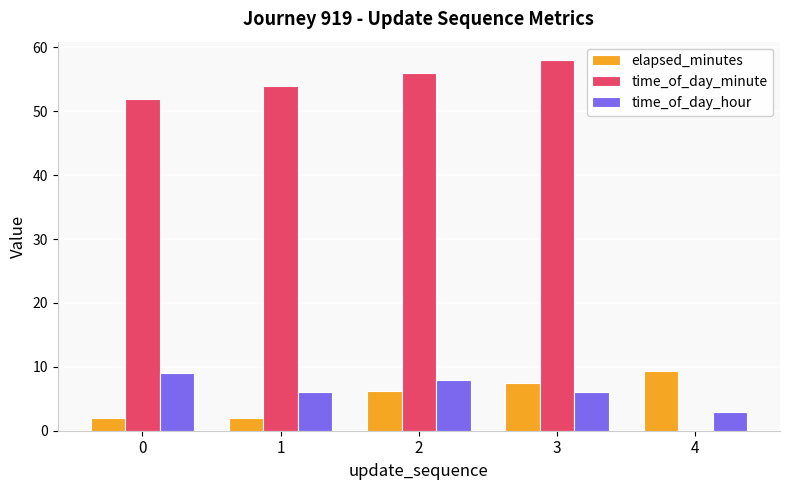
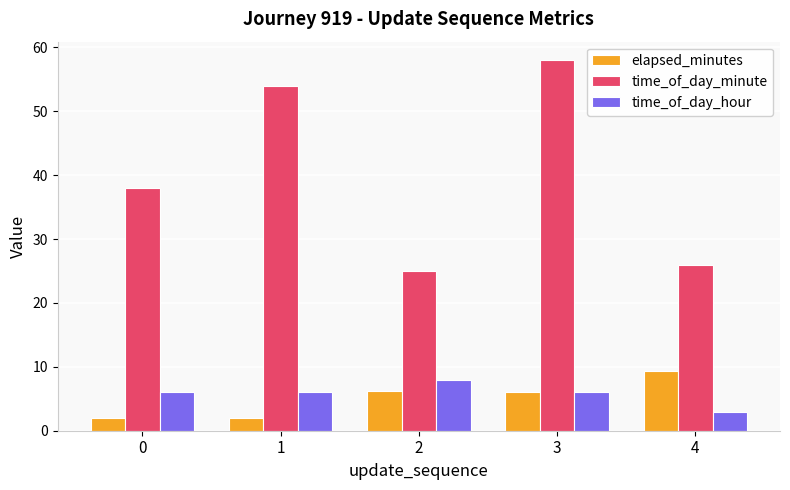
  {
    "elapsed_minutes": {
      "0": 2,
      "1": 2,
      "2": 6,
-     "3": 7,
+     "3": 6,
      "4": 9
    },
    "time_of_day_minute": {
-     "0": 52,
+     "0": 38,
      "1": 54,
-     "2": 56,
+     "2": 25,
      "3": 58,
-     "4": 0
+     "4": 26
    },
    "time_of_day_hour": {
-     "0": 9,
+     "0": 6,
      "1": 6,
      "2": 8,
      "3": 6,
      "4": 3
    }
  }
